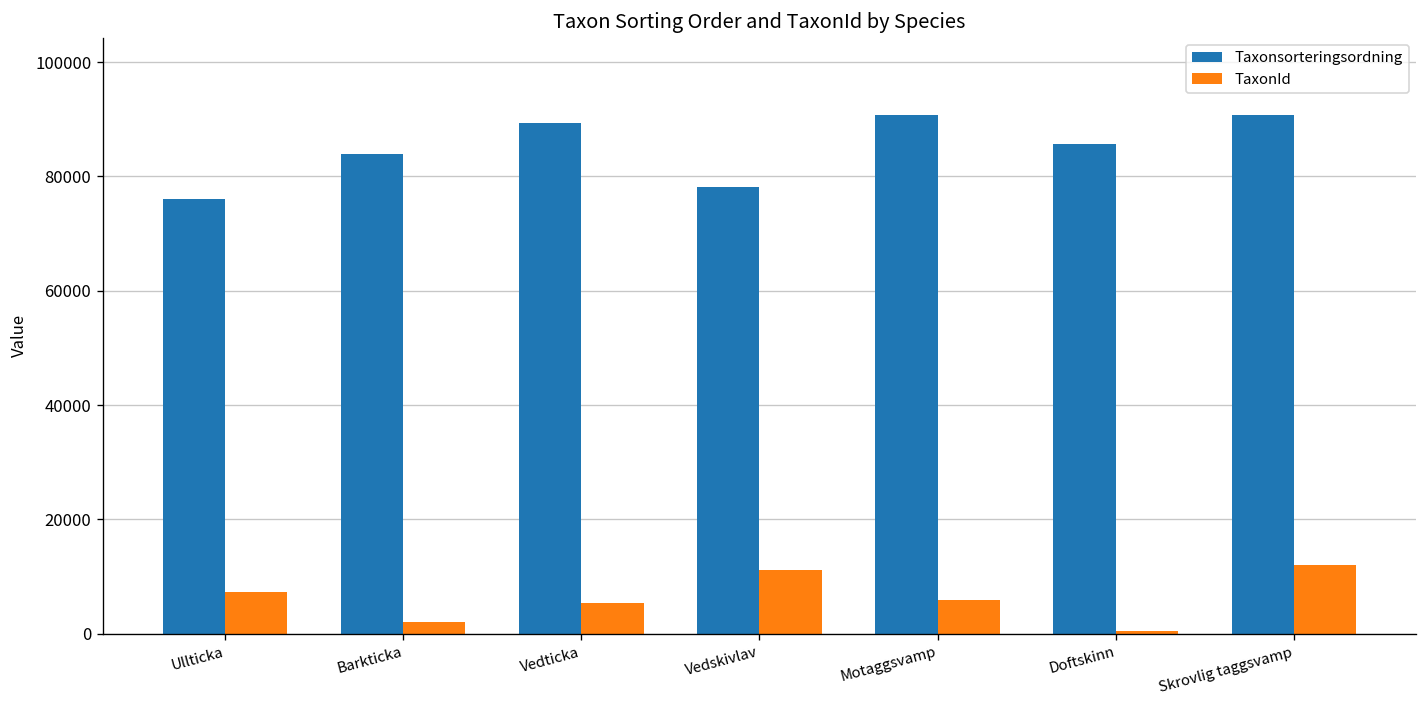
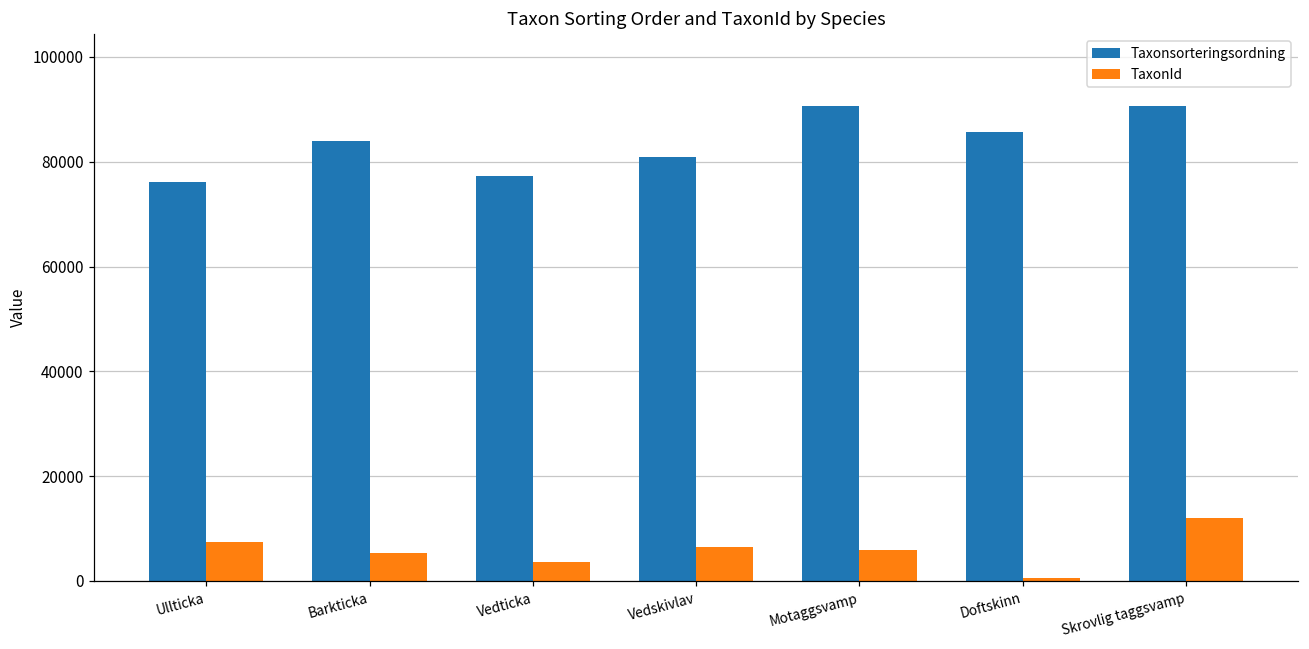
  {
    "Taxonsorteringsordning": {
      "Ullticka": 76000,
      "Barkticka": 84000,
-     "Vedticka": 89000,
-     "Vedskivlav": 78000,
+     "Vedticka": 77000,
+     "Vedskivlav": 81000,
      "Motaggsvamp": 91000,
      "Doftskinn": 86000,
      "Skrovlig taggsvamp": 91000
    },
    "TaxonId": {
      "Ullticka": 7000,
-     "Barkticka": 2000,
-     "Vedticka": 5000,
-     "Vedskivlav": 11000,
+     "Barkticka": 5000,
+     "Vedticka": 4000,
+     "Vedskivlav": 6000,
      "Motaggsvamp": 6000,
      "Skrovlig taggsvamp": 12000
    }
  }
